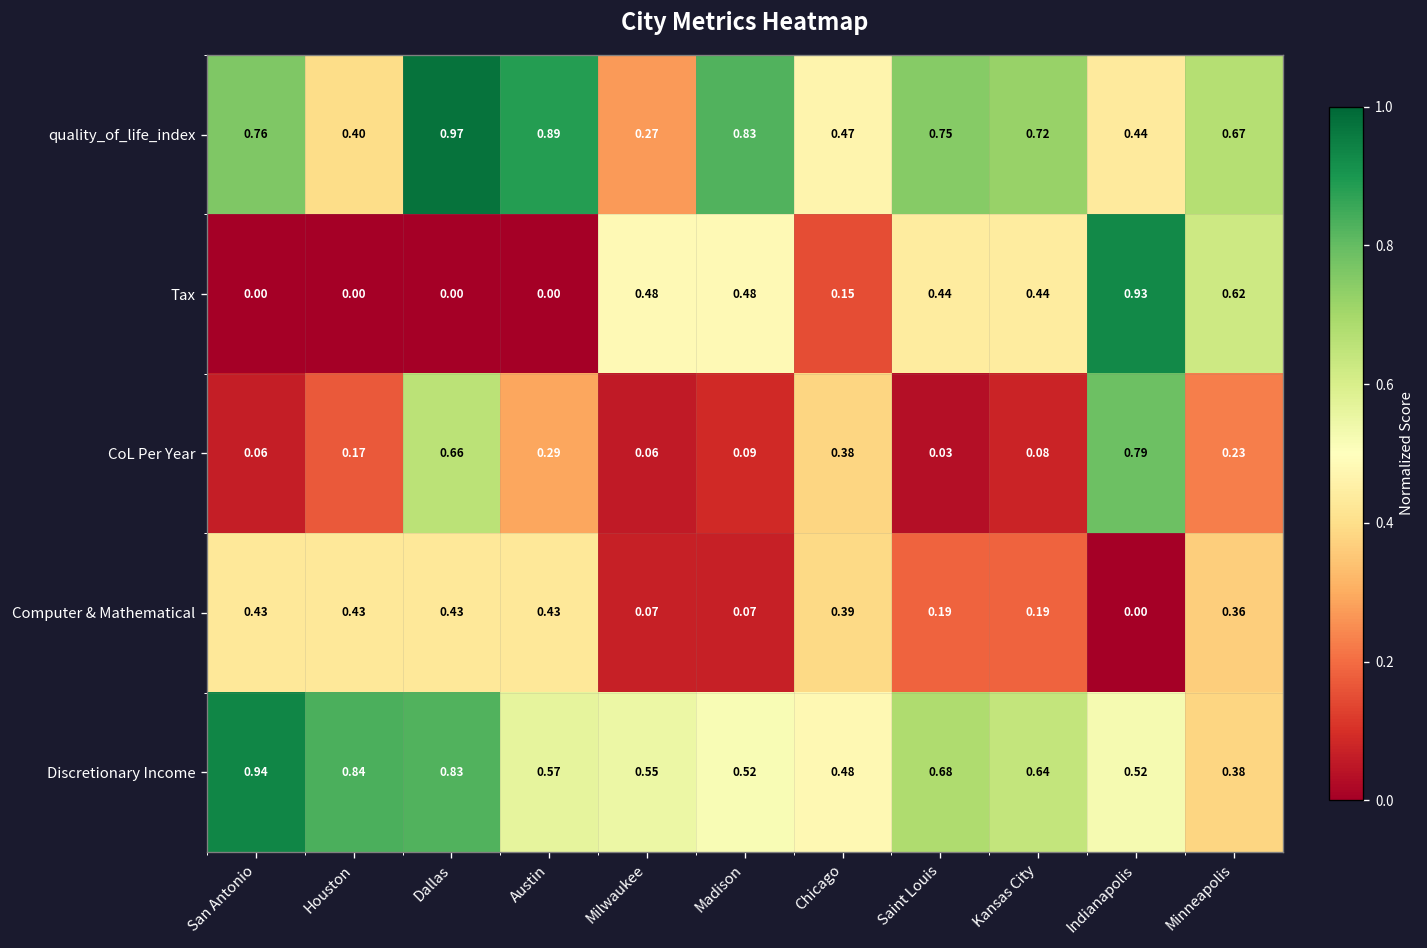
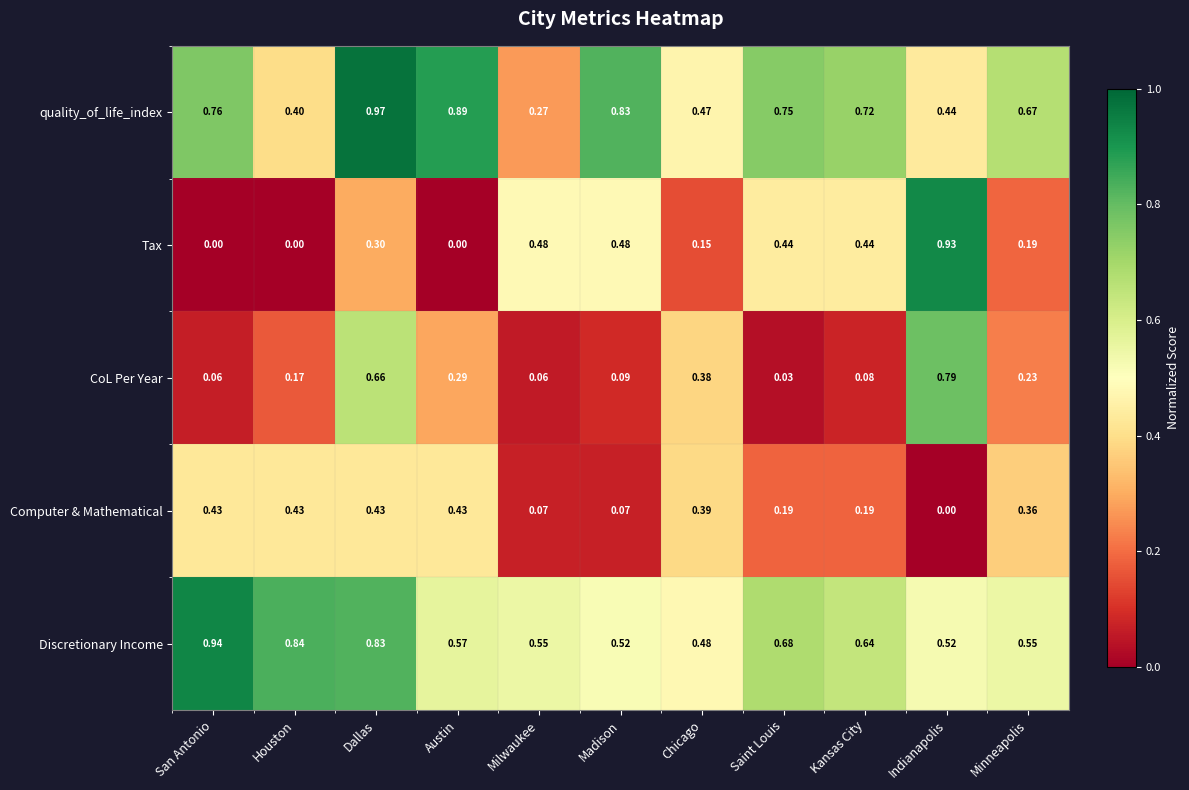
  {
    "quality_of_life_index": {
      "San Antonio": 0.76,
      "Houston": 0.40,
      "Dallas": 0.97,
      "Austin": 0.89,
      "Milwaukee": 0.27,
      "Madison": 0.83,
      "Chicago": 0.47,
      "Saint Louis": 0.75,
      "Kansas City": 0.72,
      "Indianapolis": 0.44,
      "Minneapolis": 0.67
    },
    "Tax": {
      "San Antonio": 0.00,
      "Houston": 0.00,
-     "Dallas": 0.00,
+     "Dallas": 0.30,
      "Austin": 0.00,
      "Milwaukee": 0.48,
      "Madison": 0.48,
      "Chicago": 0.15,
      "Saint Louis": 0.44,
      "Kansas City": 0.44,
      "Indianapolis": 0.93,
-     "Minneapolis": 0.62
+     "Minneapolis": 0.19
    },
    "CoL Per Year": {
      "San Antonio": 0.06,
      "Houston": 0.17,
      "Dallas": 0.66,
      "Austin": 0.29,
      "Milwaukee": 0.06,
      "Madison": 0.09,
      "Chicago": 0.38,
      "Saint Louis": 0.03,
      "Kansas City": 0.08,
      "Indianapolis": 0.79,
      "Minneapolis": 0.23
    },
    "Computer & Mathematical": {
      "San Antonio": 0.43,
      "Houston": 0.43,
      "Dallas": 0.43,
      "Austin": 0.43,
      "Milwaukee": 0.07,
      "Madison": 0.07,
      "Chicago": 0.39,
      "Saint Louis": 0.19,
      "Kansas City": 0.19,
      "Indianapolis": 0.00,
      "Minneapolis": 0.36
    },
    "Discretionary Income": {
      "San Antonio": 0.94,
      "Houston": 0.84,
      "Dallas": 0.83,
      "Austin": 0.57,
      "Milwaukee": 0.55,
      "Madison": 0.52,
      "Chicago": 0.48,
      "Saint Louis": 0.68,
      "Kansas City": 0.64,
      "Indianapolis": 0.52,
-     "Minneapolis": 0.38
+     "Minneapolis": 0.55
    }
  }
